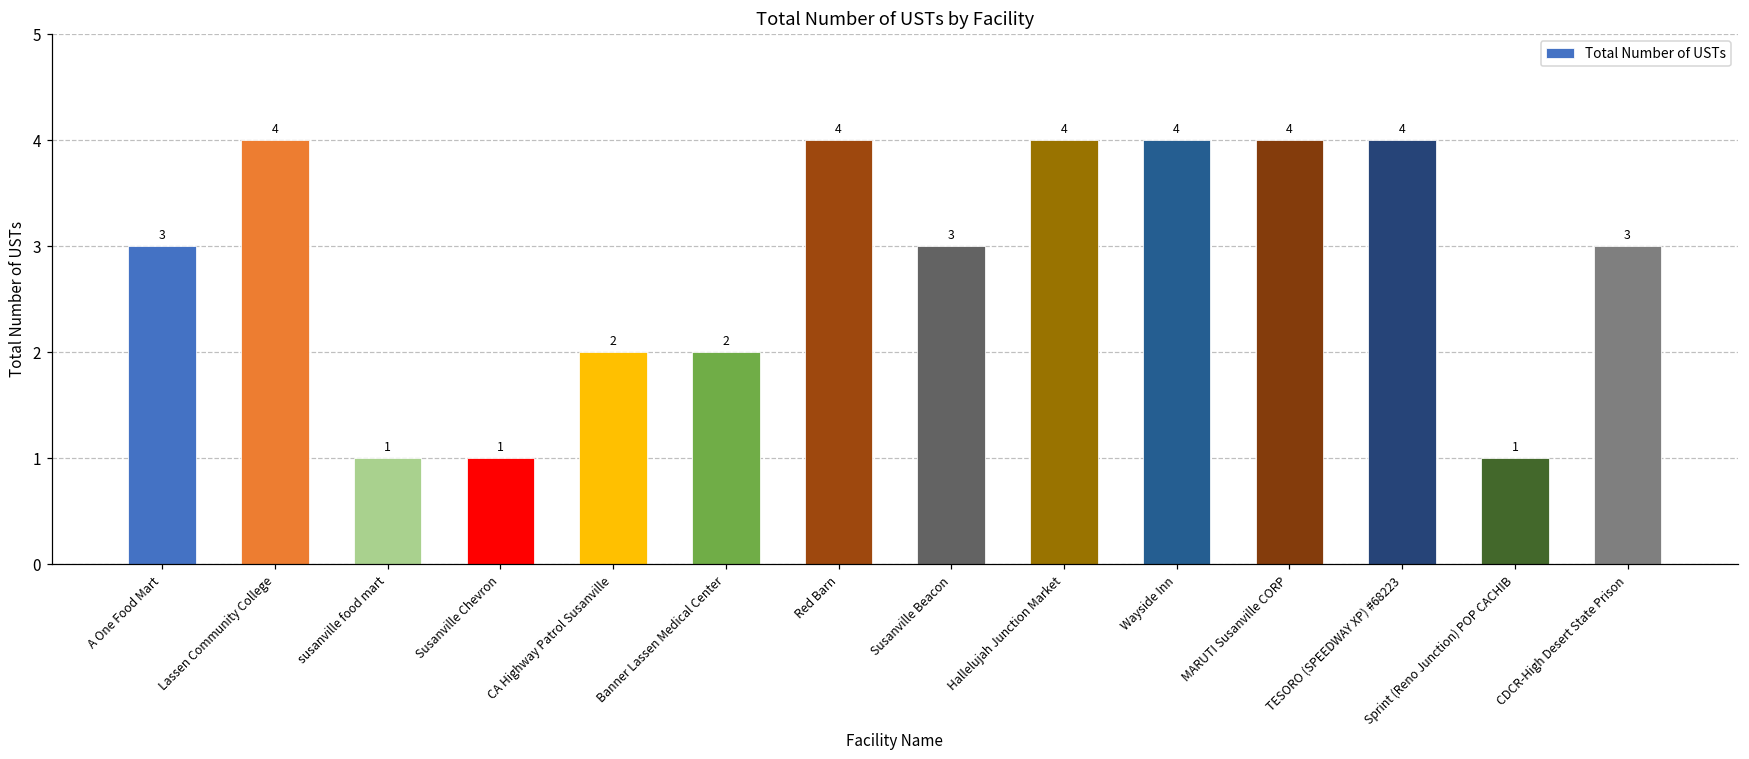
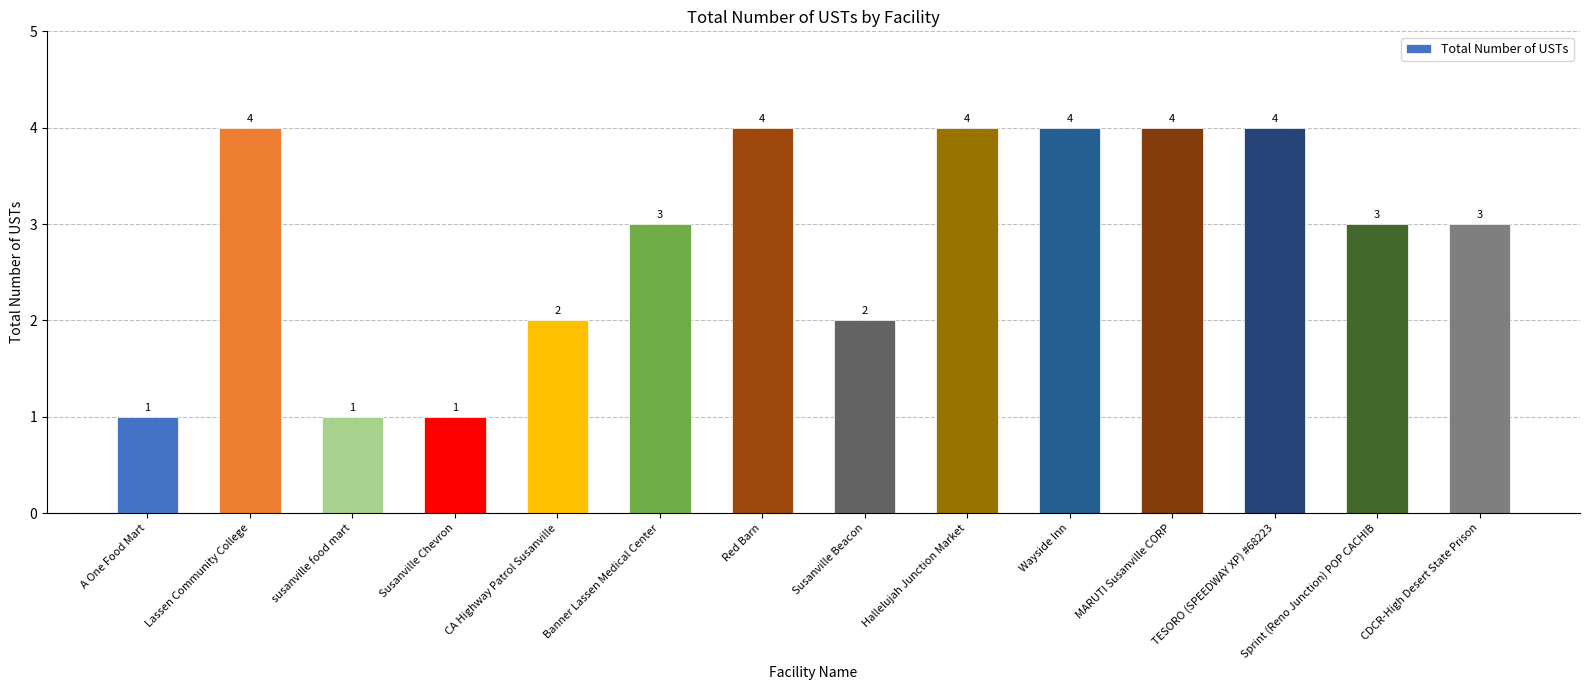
  {
-   "A One Food Mart": 3,
+   "A One Food Mart": 1,
    "Lassen Community College": 4,
    "susanville food mart": 1,
    "Susanville Chevron": 1,
    "CA Highway Patrol Susanville": 2,
-   "Banner Lassen Medical Center": 2,
+   "Banner Lassen Medical Center": 3,
    "Red Barn": 4,
-   "Susanville Beacon": 3,
+   "Susanville Beacon": 2,
    "Hallelujah Junction Market": 4,
    "Wayside Inn": 4,
    "MARUTI Susanville CORP": 4,
    "TESORO (SPEEDWAY XP) #68223": 4,
-   "Sprint (Reno Junction) POP CACHIB": 1,
+   "Sprint (Reno Junction) POP CACHIB": 3,
    "CDCR-High Desert State Prison": 3
  }
